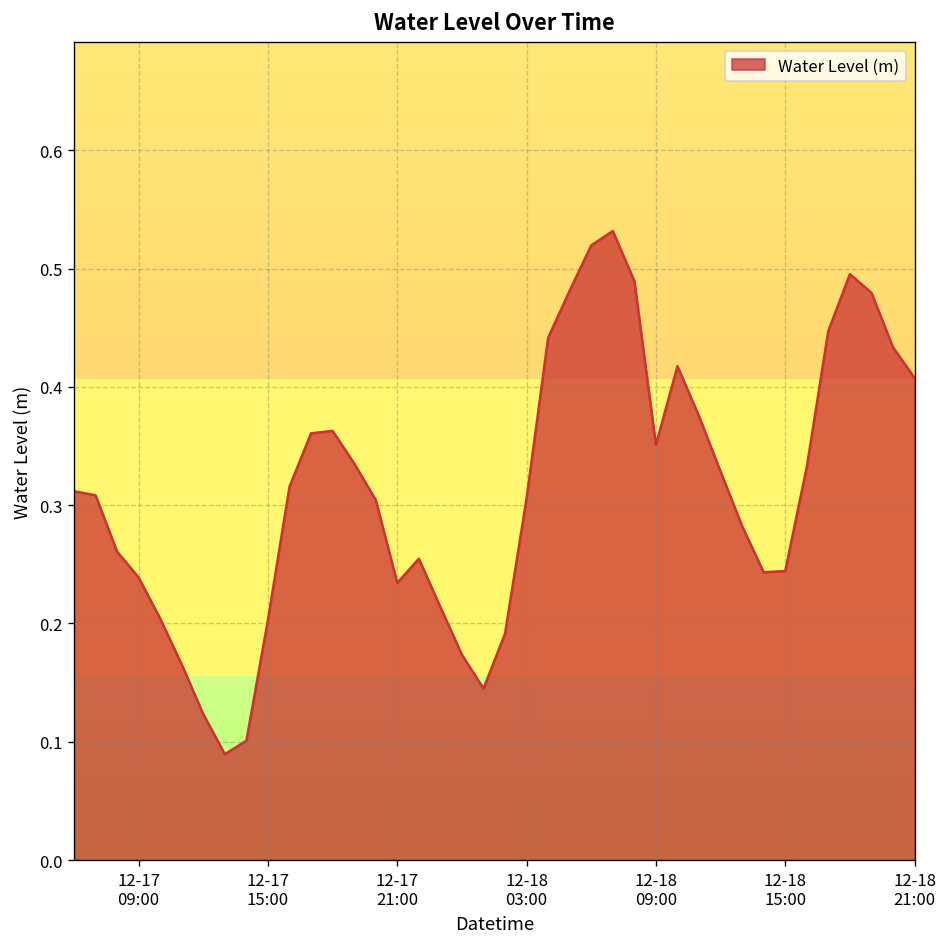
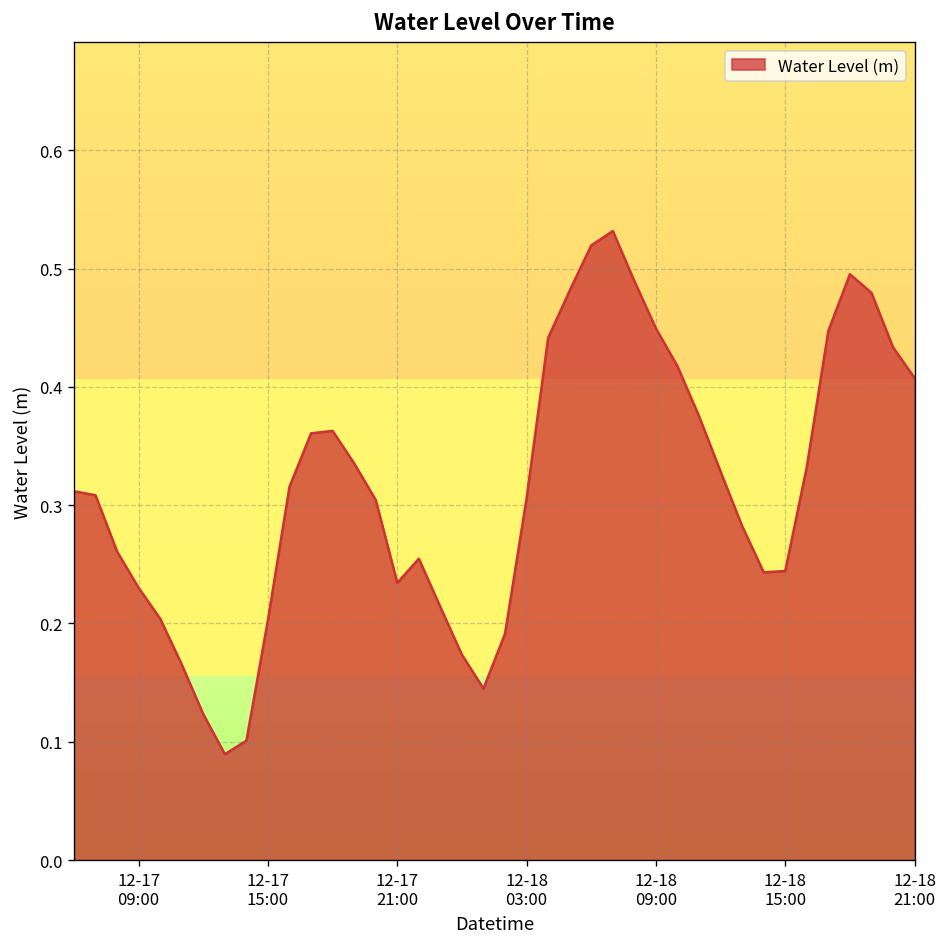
  {
-   "12-17 09:00": 0.24,
+   "12-17 09:00": 0.23,
    "12-17 15:00": 0.20,
    "12-17 21:00": 0.23,
    "12-18 03:00": 0.31,
-   "12-18 09:00": 0.35,
+   "12-18 09:00": 0.45,
    "12-18 15:00": 0.24,
    "12-18 21:00": 0.41
  }
